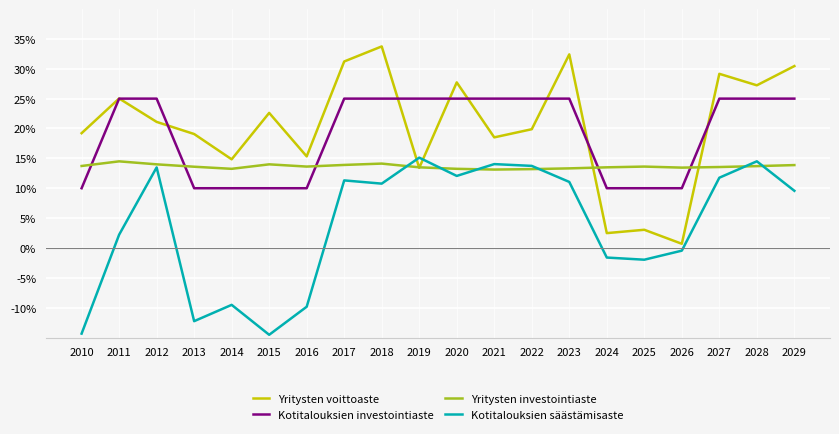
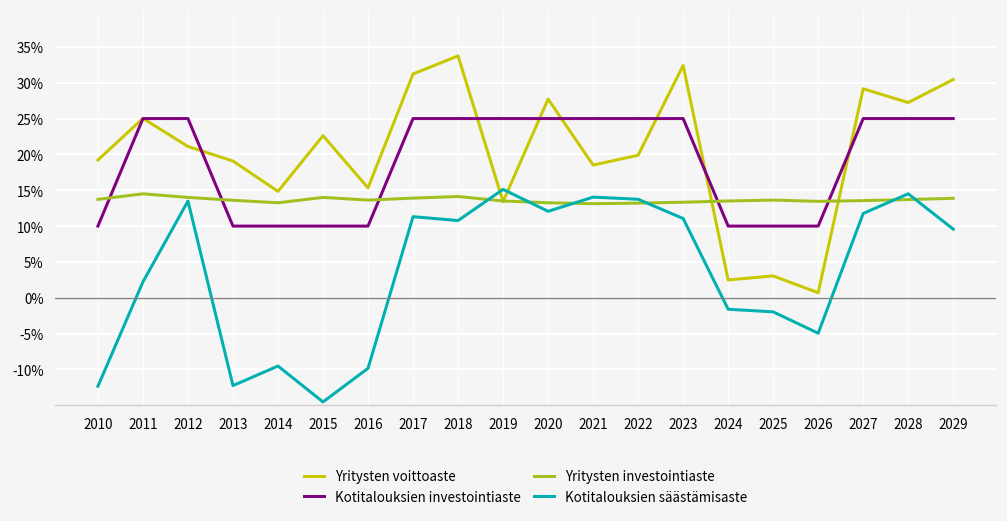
  {
    "Kotitalouksien investointiaste": {
      "2010": "10%",
      "2012": "25%",
      "2013": "10%",
      "2014": "10%",
      "2015": "10%",
      "2016": "10%",
      "2017": "25%",
      "2018": "25%",
      "2019": "25%",
      "2020": "25%",
      "2021": "25%",
      "2022": "25%",
      "2023": "25%",
      "2024": "10%",
      "2025": "10%",
      "2026": "10%",
      "2027": "25%",
      "2028": "25%",
      "2029": "25%"
    },
    "Kotitalouksien säästämisaste": {
-     "2010": "-14%",
+     "2010": "-12%",
      "2011": "2%",
      "2012": "13%",
      "2013": "-12%",
      "2014": "-10%",
      "2015": "-15%",
      "2016": "-10%",
      "2017": "11%",
      "2018": "11%",
      "2019": "15%",
      "2020": "12%",
      "2021": "14%",
      "2022": "14%",
      "2023": "11%",
      "2024": "-2%",
      "2025": "-2%",
-     "2026": "0%",
+     "2026": "-5%",
      "2027": "12%",
      "2028": "15%",
      "2029": "10%"
    }
  }
